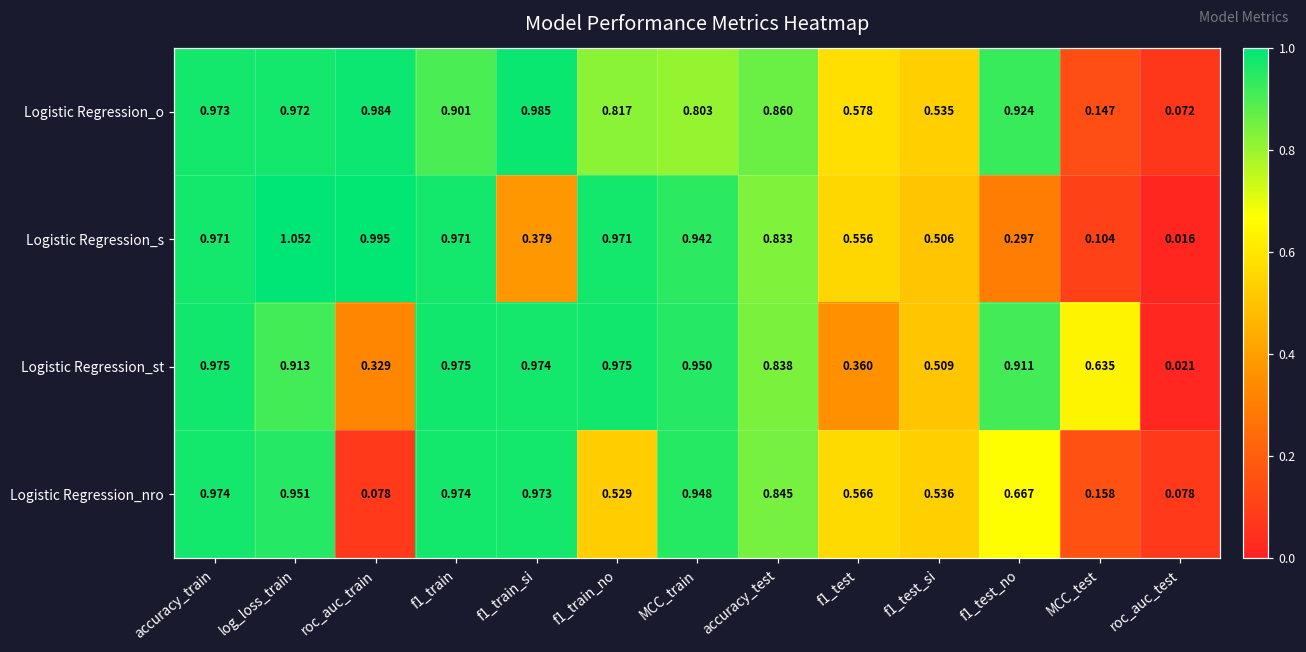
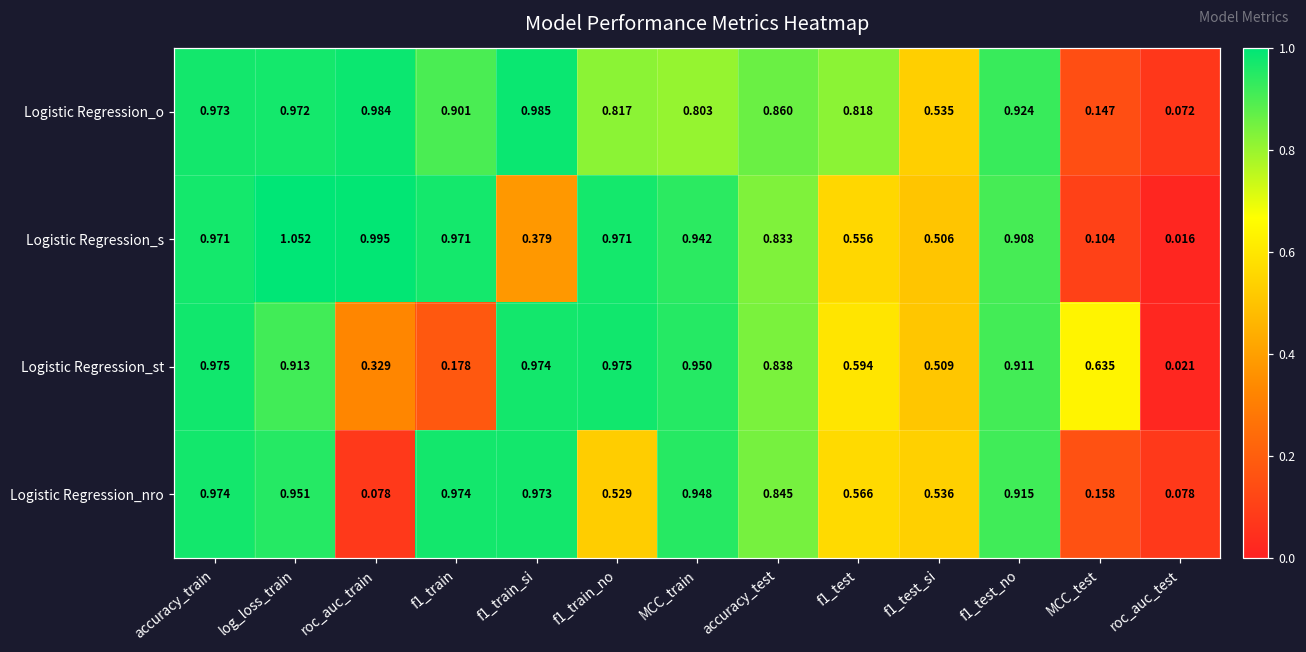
  {
    "Logistic Regression_o": {
      "accuracy_train": 0.973,
      "log_loss_train": 0.972,
      "roc_auc_train": 0.984,
      "f1_train": 0.901,
      "f1_train_si": 0.985,
      "f1_train_no": 0.817,
      "MCC_train": 0.803,
      "accuracy_test": 0.860,
-     "f1_test": 0.578,
+     "f1_test": 0.818,
      "f1_test_si": 0.535,
      "f1_test_no": 0.924,
      "MCC_test": 0.147,
      "roc_auc_test": 0.072
    },
    "Logistic Regression_s": {
      "accuracy_train": 0.971,
      "log_loss_train": 1.052,
      "roc_auc_train": 0.995,
      "f1_train": 0.971,
      "f1_train_si": 0.379,
      "f1_train_no": 0.971,
      "MCC_train": 0.942,
      "accuracy_test": 0.833,
      "f1_test": 0.556,
      "f1_test_si": 0.506,
-     "f1_test_no": 0.297,
+     "f1_test_no": 0.908,
      "MCC_test": 0.104,
      "roc_auc_test": 0.016
    },
    "Logistic Regression_st": {
      "accuracy_train": 0.975,
      "log_loss_train": 0.913,
      "roc_auc_train": 0.329,
-     "f1_train": 0.975,
+     "f1_train": 0.178,
      "f1_train_si": 0.974,
      "f1_train_no": 0.975,
      "MCC_train": 0.950,
      "accuracy_test": 0.838,
-     "f1_test": 0.360,
+     "f1_test": 0.594,
      "f1_test_si": 0.509,
      "f1_test_no": 0.911,
      "MCC_test": 0.635,
      "roc_auc_test": 0.021
    },
    "Logistic Regression_nro": {
      "accuracy_train": 0.974,
      "log_loss_train": 0.951,
      "roc_auc_train": 0.078,
      "f1_train": 0.974,
      "f1_train_si": 0.973,
      "f1_train_no": 0.529,
      "MCC_train": 0.948,
      "accuracy_test": 0.845,
      "f1_test": 0.566,
      "f1_test_si": 0.536,
-     "f1_test_no": 0.667,
+     "f1_test_no": 0.915,
      "MCC_test": 0.158,
      "roc_auc_test": 0.078
    }
  }
